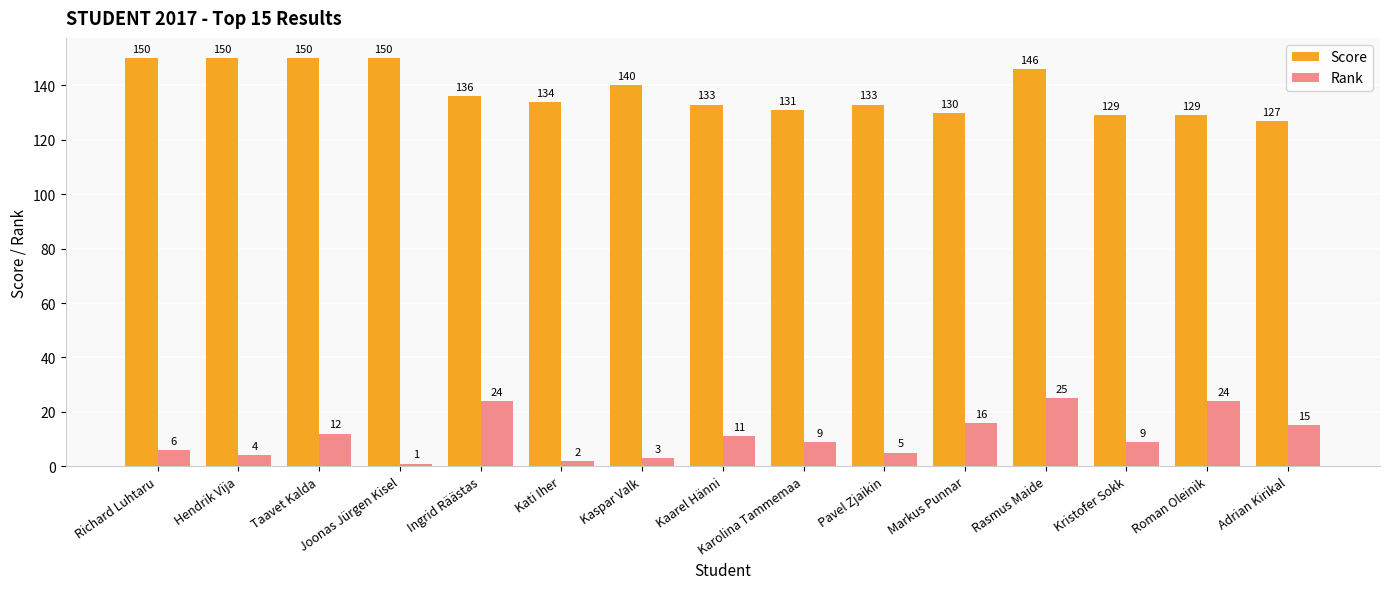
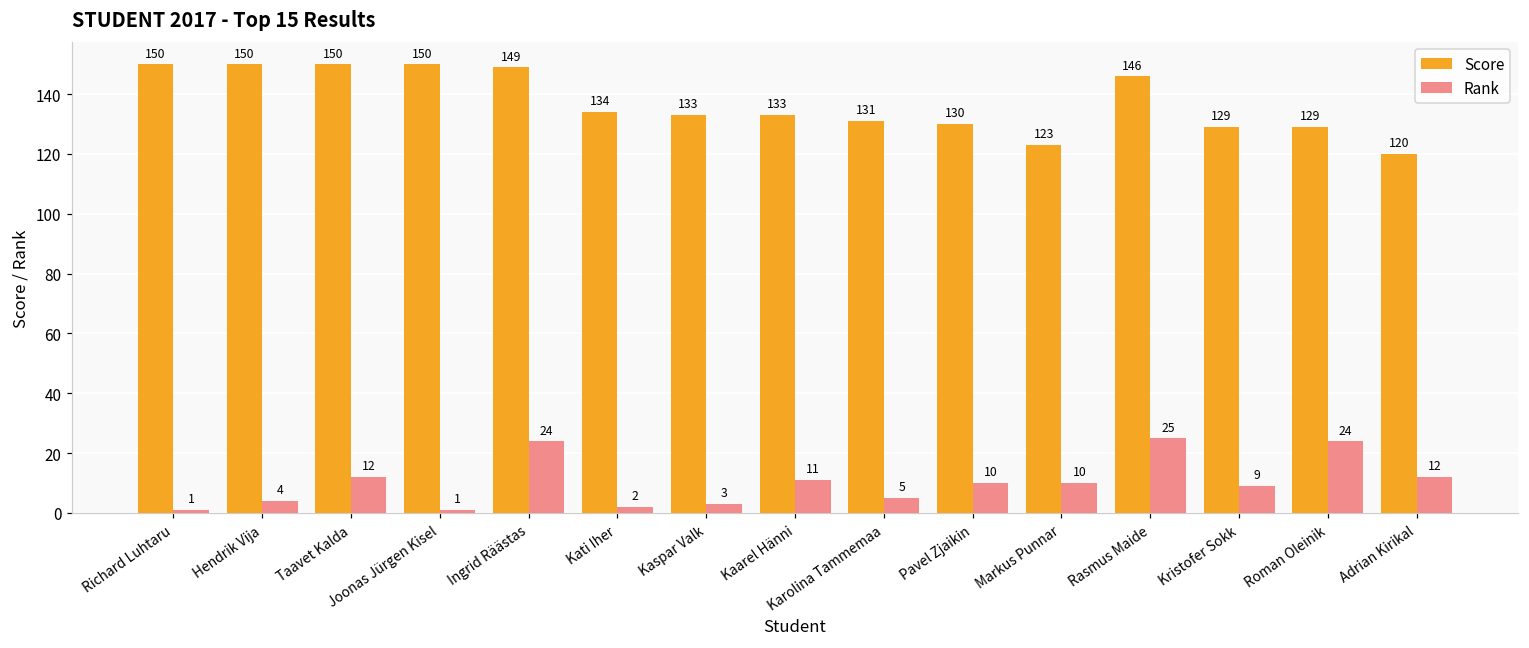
  {
    "Score": {
      "Richard Luhtaru": 150,
      "Hendrik Vija": 150,
      "Taavet Kalda": 150,
      "Joonas Jürgen Kisel": 150,
-     "Ingrid Räästas": 136,
+     "Ingrid Räästas": 149,
      "Kati Iher": 134,
-     "Kaspar Valk": 140,
+     "Kaspar Valk": 133,
      "Kaarel Hänni": 133,
      "Karolina Tammemaa": 131,
-     "Pavel Zjaikin": 133,
-     "Markus Punnar": 130,
+     "Pavel Zjaikin": 130,
+     "Markus Punnar": 123,
      "Rasmus Maide": 146,
      "Kristofer Sokk": 129,
      "Roman Oleinik": 129,
-     "Adrian Kirikal": 127
+     "Adrian Kirikal": 120
    },
    "Rank": {
-     "Richard Luhtaru": 6,
+     "Richard Luhtaru": 1,
      "Hendrik Vija": 4,
      "Taavet Kalda": 12,
      "Joonas Jürgen Kisel": 1,
      "Ingrid Räästas": 24,
      "Kati Iher": 2,
      "Kaspar Valk": 3,
      "Kaarel Hänni": 11,
-     "Karolina Tammemaa": 9,
-     "Pavel Zjaikin": 5,
-     "Markus Punnar": 16,
+     "Karolina Tammemaa": 5,
+     "Pavel Zjaikin": 10,
+     "Markus Punnar": 10,
      "Rasmus Maide": 25,
      "Kristofer Sokk": 9,
      "Roman Oleinik": 24,
-     "Adrian Kirikal": 15
+     "Adrian Kirikal": 12
    }
  }
